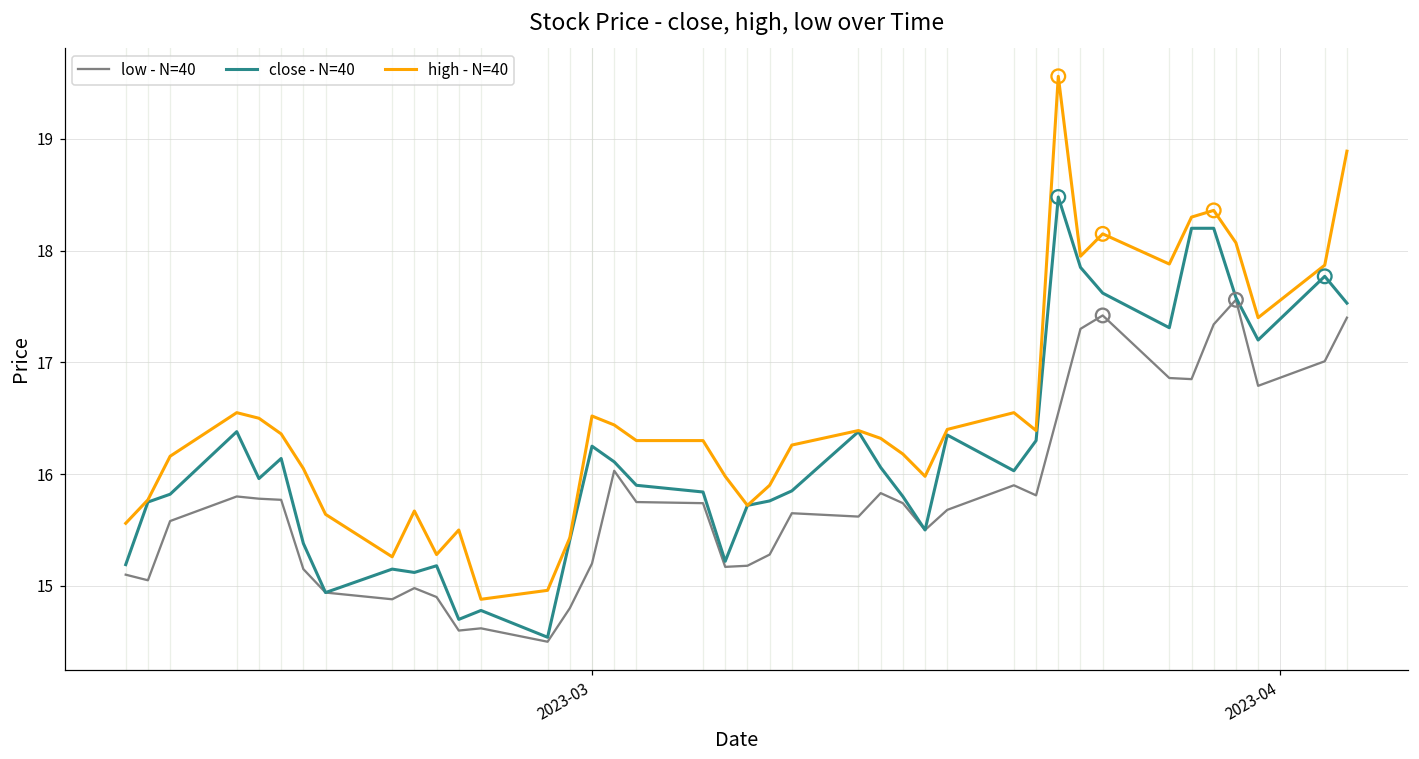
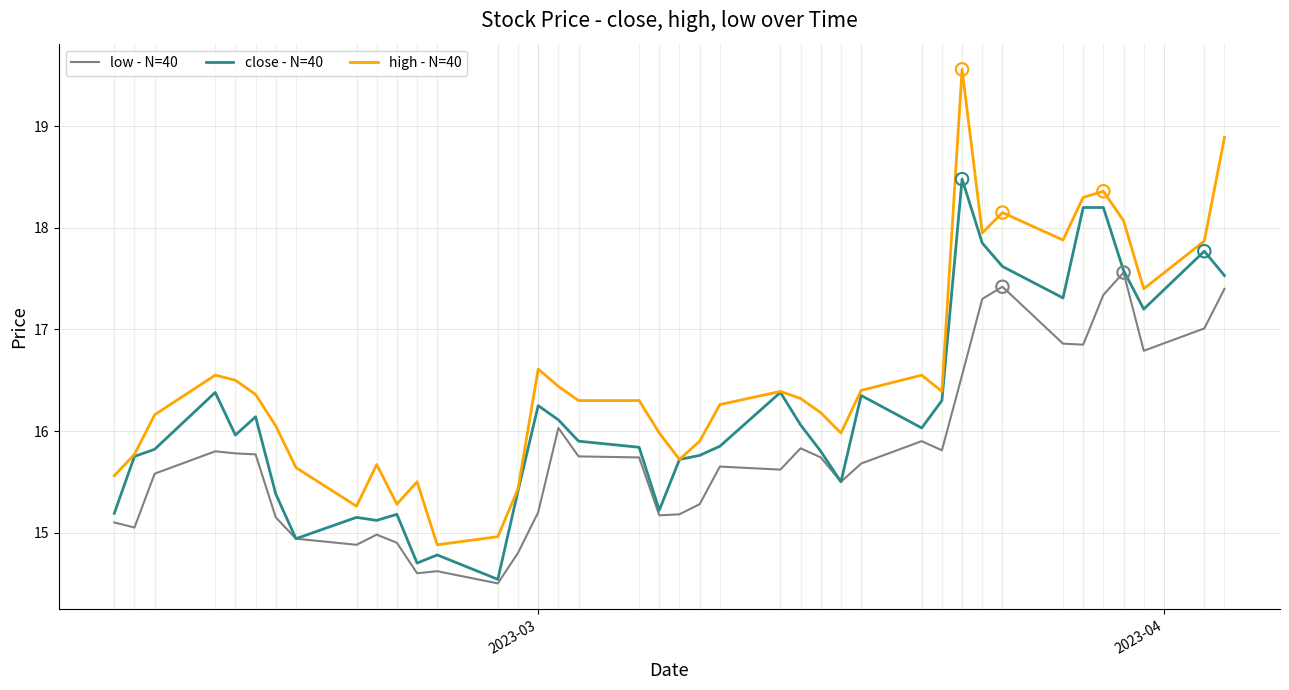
  {
    "low - N=40": {
      "2023-03": 15.20
    },
    "close - N=40": {
      "2023-03": 16.25
    },
    "high - N=40": {
-     "2023-03": 16.52
+     "2023-03": 16.61
    }
  }
